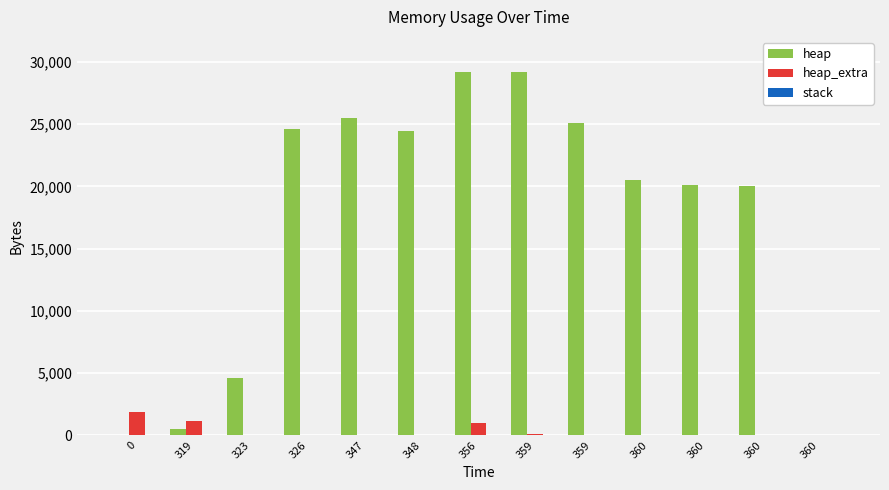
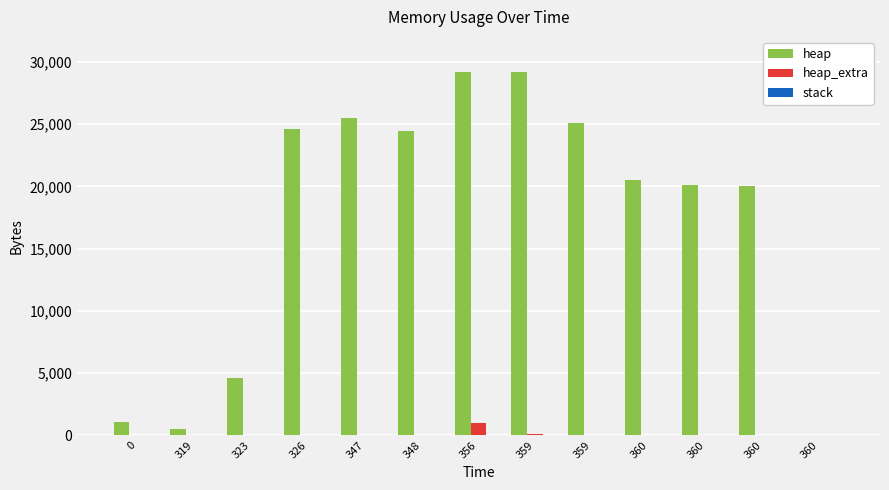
  {
    "heap": {
-     "0": "0",
+     "0": "1,100",
      "319": "500",
      "323": "4,600",
      "326": "24,600",
      "347": "25,500",
      "348": "24,400",
      "356": "29,200"
    },
    "heap_extra": {
-     "0": "1,900",
-     "319": "1,200",
+     "0": "0",
+     "319": "0",
      "356": "1,000"
    },
    "stack": {
      "0": "0",
      "319": "0",
      "323": "0",
      "326": "0",
      "347": "0",
      "348": "0",
      "356": "0"
    }
  }
